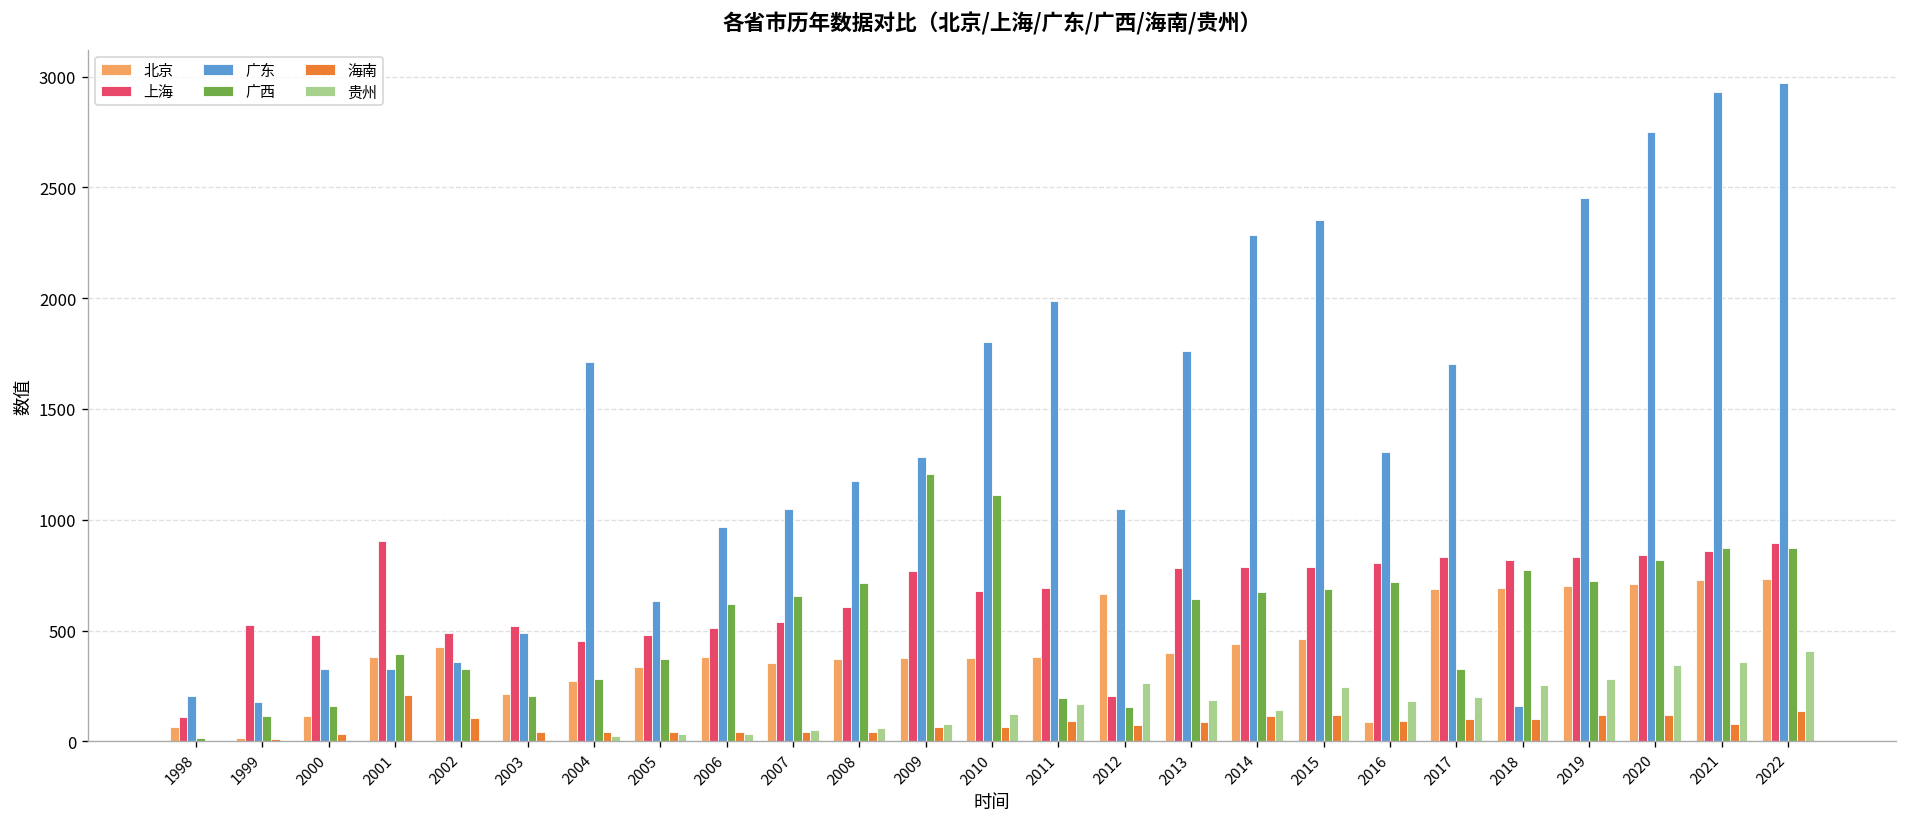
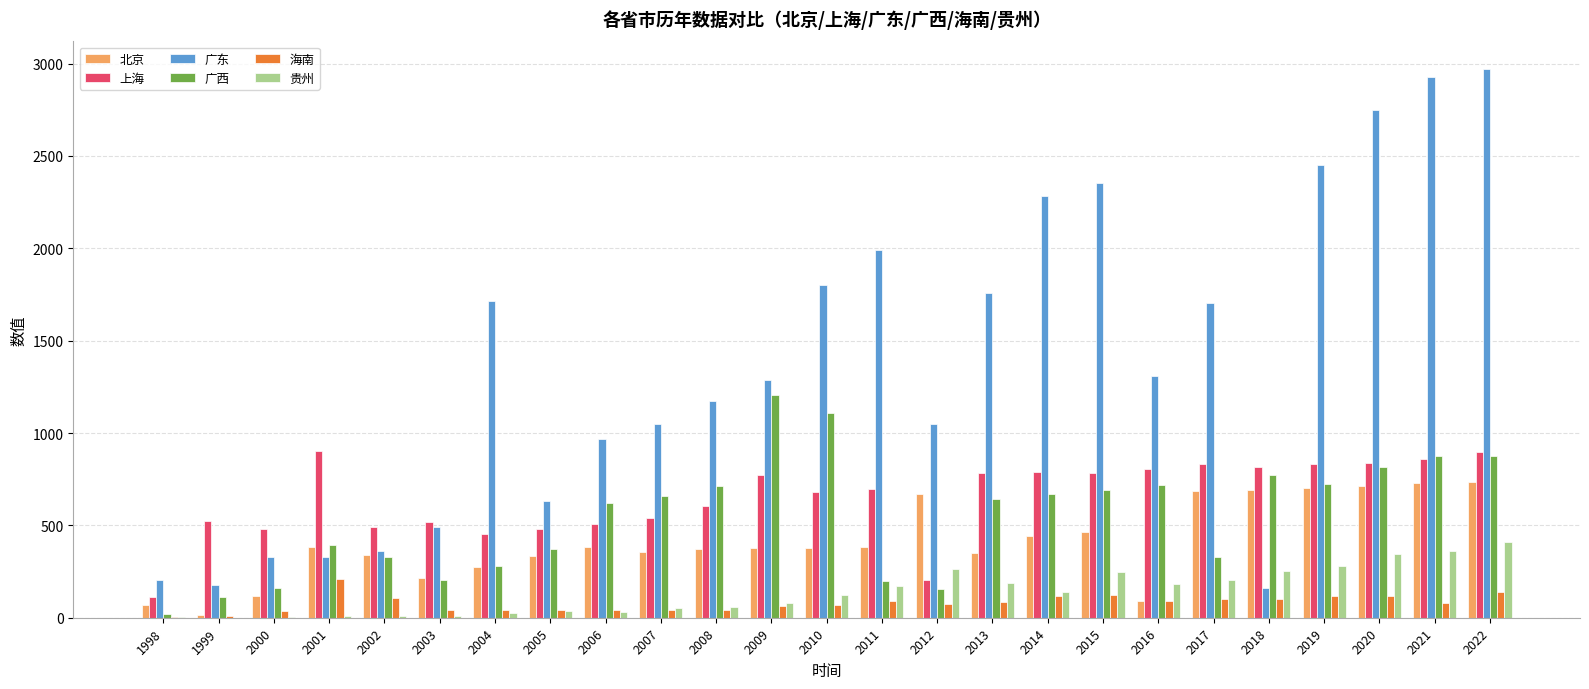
  {
    "北京": {
      "1998": 70,
      "1999": 10,
      "2000": 120,
      "2001": 380,
-     "2002": 430,
+     "2002": 340,
      "2003": 220,
      "2004": 270,
      "2005": 330,
      "2006": 380,
      "2007": 350,
      "2008": 370,
      "2009": 380,
      "2010": 380,
      "2011": 380,
      "2012": 670,
-     "2013": 400,
+     "2013": 350,
      "2014": 440,
      "2015": 460,
      "2016": 90,
      "2017": 690,
      "2018": 690,
      "2019": 700,
      "2020": 710,
      "2021": 730,
      "2022": 730
    },
    "上海": {
      "1998": 110,
      "1999": 520,
      "2000": 480,
      "2001": 900,
      "2002": 490,
      "2003": 520,
      "2004": 450,
      "2005": 480,
      "2006": 510,
      "2007": 540,
      "2008": 610,
      "2009": 770,
      "2010": 680,
      "2011": 690,
      "2012": 200,
      "2013": 780,
      "2014": 790,
      "2015": 790,
      "2016": 810,
      "2017": 830,
      "2018": 820,
      "2019": 830,
      "2020": 840,
      "2021": 860,
      "2022": 900
    },
    "广东": {
      "1998": 200,
      "1999": 180,
      "2000": 330,
      "2001": 330,
      "2002": 360,
      "2003": 490,
      "2004": 1710,
      "2005": 630,
      "2006": 970,
      "2007": 1050,
      "2008": 1170,
      "2009": 1280,
      "2010": 1800,
      "2011": 1990,
      "2012": 1050,
      "2013": 1760,
      "2014": 2280,
      "2015": 2350,
      "2016": 1310,
      "2017": 1700,
      "2018": 160,
      "2019": 2450,
      "2020": 2750,
      "2021": 2930,
      "2022": 2970
    },
    "广西": {
      "1998": 20,
      "1999": 110,
      "2000": 160,
      "2001": 400,
      "2002": 330,
      "2003": 210,
      "2004": 280,
      "2005": 370,
      "2006": 620,
      "2007": 660,
      "2008": 710,
      "2009": 1210,
      "2010": 1110,
      "2011": 200,
      "2012": 150,
      "2013": 640,
      "2014": 670,
      "2015": 690,
      "2016": 720,
      "2017": 330,
      "2018": 770,
      "2019": 720,
      "2020": 820,
      "2021": 880,
      "2022": 870
    },
    "海南": {
      "2000": 30,
      "2001": 210,
      "2002": 110,
      "2003": 40,
      "2004": 40,
      "2005": 40,
      "2006": 40,
      "2007": 40,
      "2008": 40,
      "2009": 70,
      "2010": 70,
      "2011": 90,
      "2012": 70,
      "2013": 90,
      "2014": 120,
      "2015": 120,
      "2016": 90,
      "2017": 100,
      "2018": 100,
      "2019": 120,
      "2020": 120,
      "2021": 80,
      "2022": 140
    },
    "贵州": {
      "2004": 20,
      "2005": 30,
      "2006": 30,
      "2007": 50,
      "2008": 60,
      "2009": 80,
      "2010": 120,
      "2011": 170,
      "2012": 260,
      "2013": 190,
      "2014": 140,
      "2015": 250,
      "2016": 180,
      "2017": 200,
      "2018": 250,
      "2019": 280,
      "2020": 350,
      "2021": 360,
      "2022": 410
    }
  }
